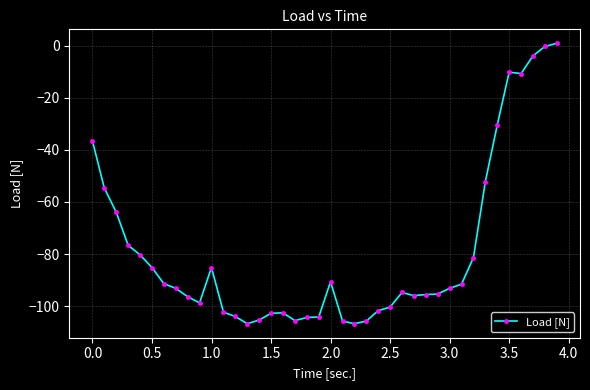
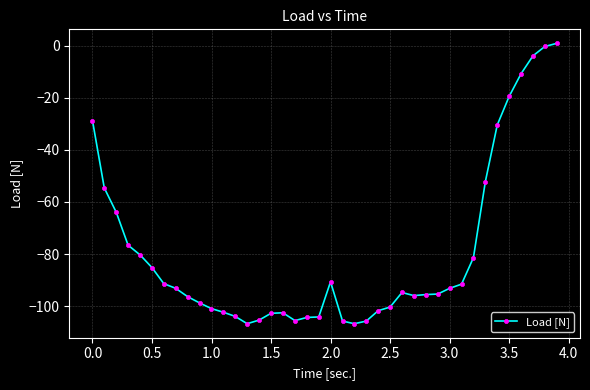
  {
-   "0.0": -37,
+   "0.0": -29,
    "0.5": -85,
-   "1.0": -85,
+   "1.0": -101,
    "1.5": -103,
    "2.0": -91,
    "2.5": -100,
    "3.0": -93,
-   "3.5": -10
+   "3.5": -19
  }
